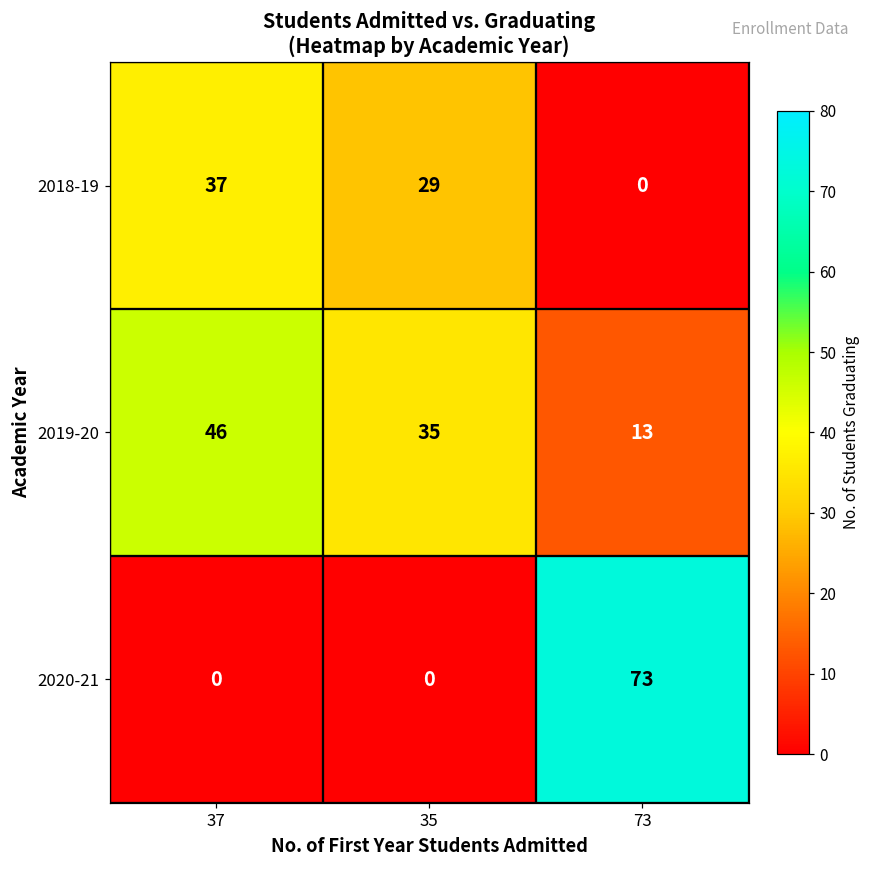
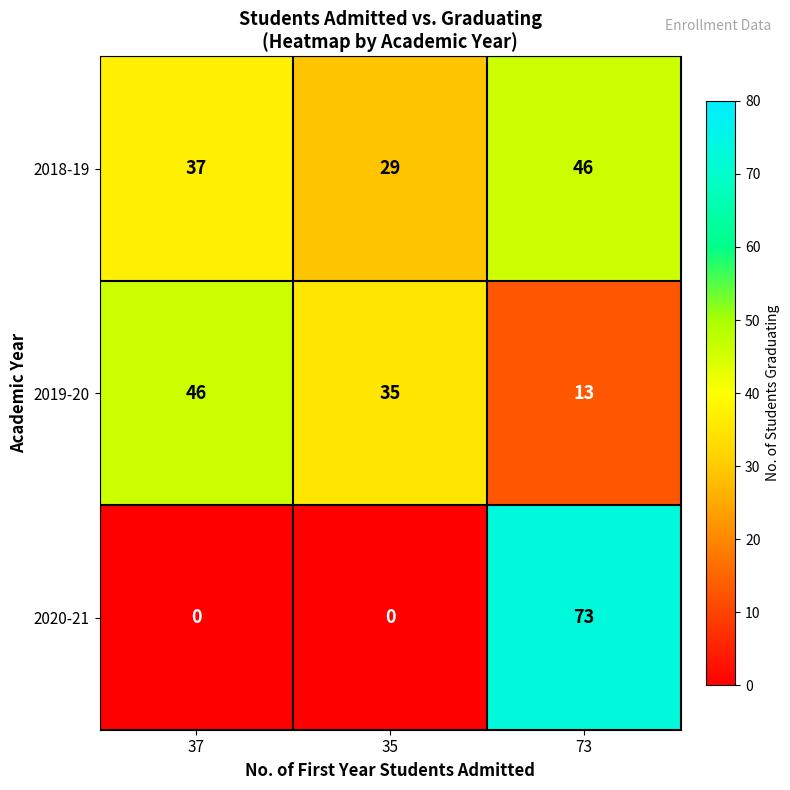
  {
    "2018-19": {
      "37": 37,
      "35": 29,
-     "73": 0
+     "73": 46
    },
    "2019-20": {
      "37": 46,
      "35": 35,
      "73": 13
    },
    "2020-21": {
      "37": 0,
      "35": 0,
      "73": 73
    }
  }
